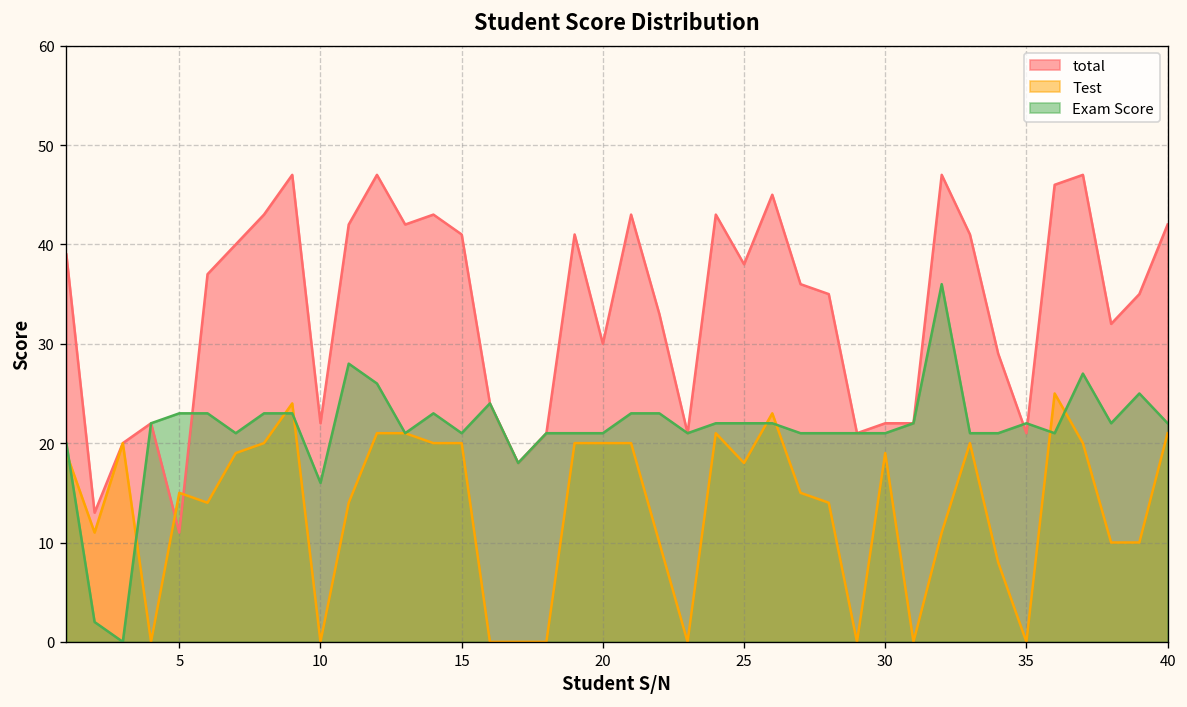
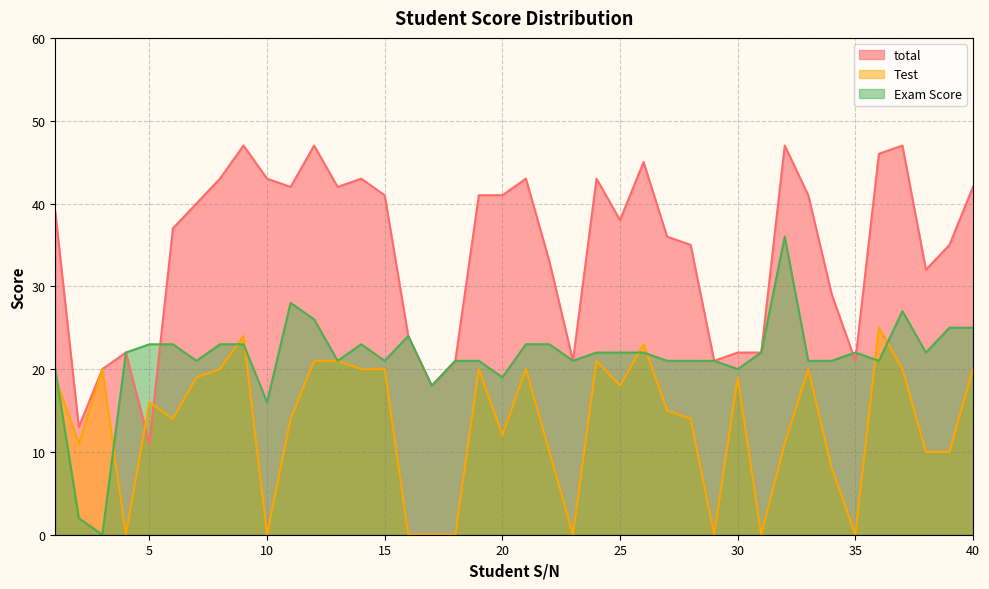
  {
    "total": {
      "5": 11,
-     "10": 22,
+     "10": 43,
      "15": 41,
-     "20": 30,
+     "20": 41,
      "25": 38,
      "30": 22,
      "35": 21,
      "40": 42
    },
    "Test": {
-     "5": 15,
+     "5": 16,
      "10": 0,
      "15": 20,
-     "20": 20,
+     "20": 12,
      "25": 18,
      "30": 19,
      "35": 0,
-     "40": 21
+     "40": 20
    },
    "Exam Score": {
      "5": 23,
      "10": 16,
      "15": 21,
-     "20": 21,
+     "20": 19,
      "25": 22,
-     "30": 21,
+     "30": 20,
      "35": 22,
-     "40": 22
+     "40": 25
    }
  }
